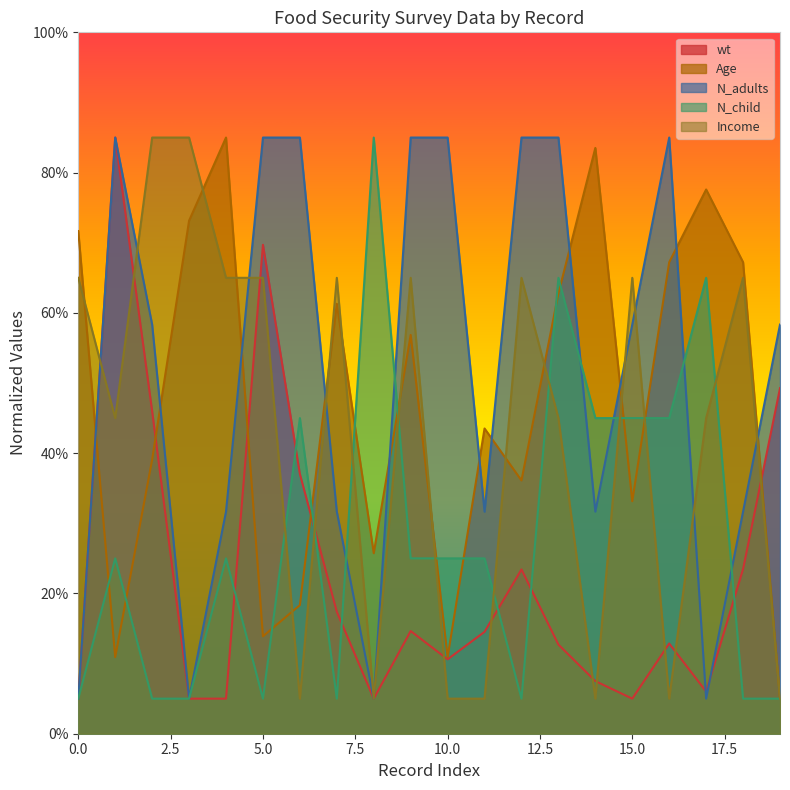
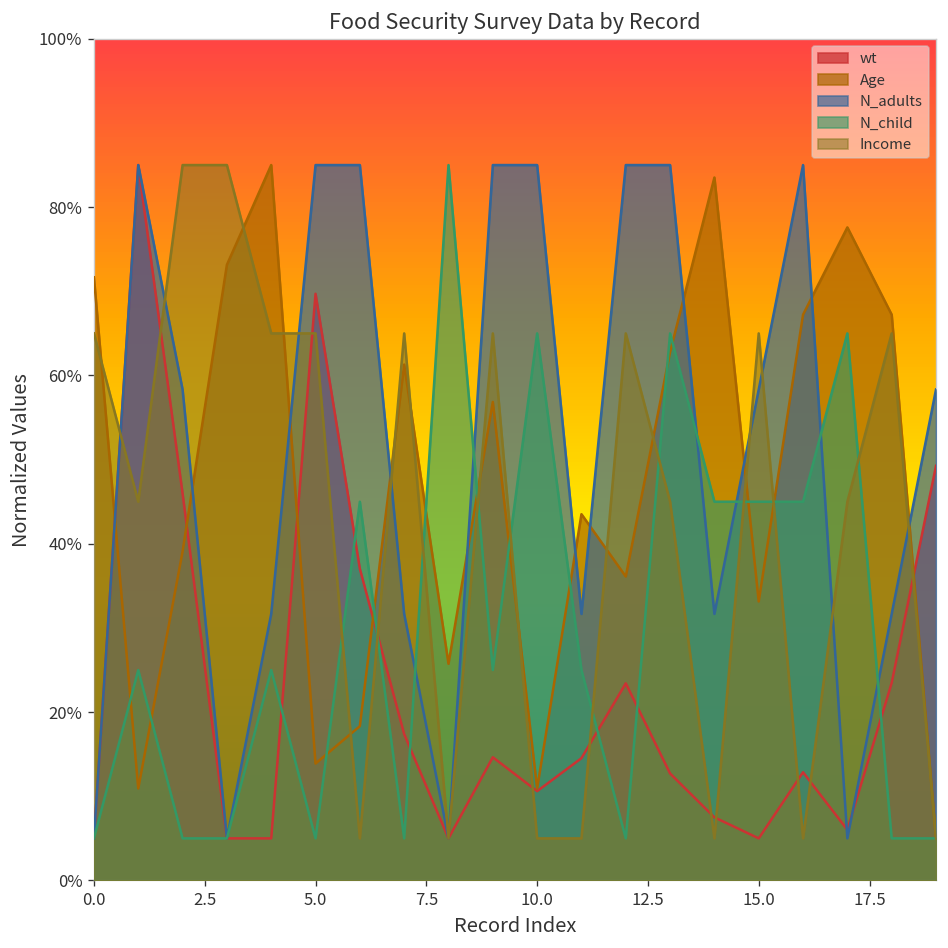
  {
    "wt": {
      "5.0": "70%",
      "15.0": "5%"
    },
    "N_adults": {
      "5.0": "85%",
      "10.0": "85%",
      "15.0": "58%"
    },
    "N_child": {
      "5.0": "5%",
-     "10.0": "25%",
+     "10.0": "65%",
      "15.0": "45%"
    }
  }
